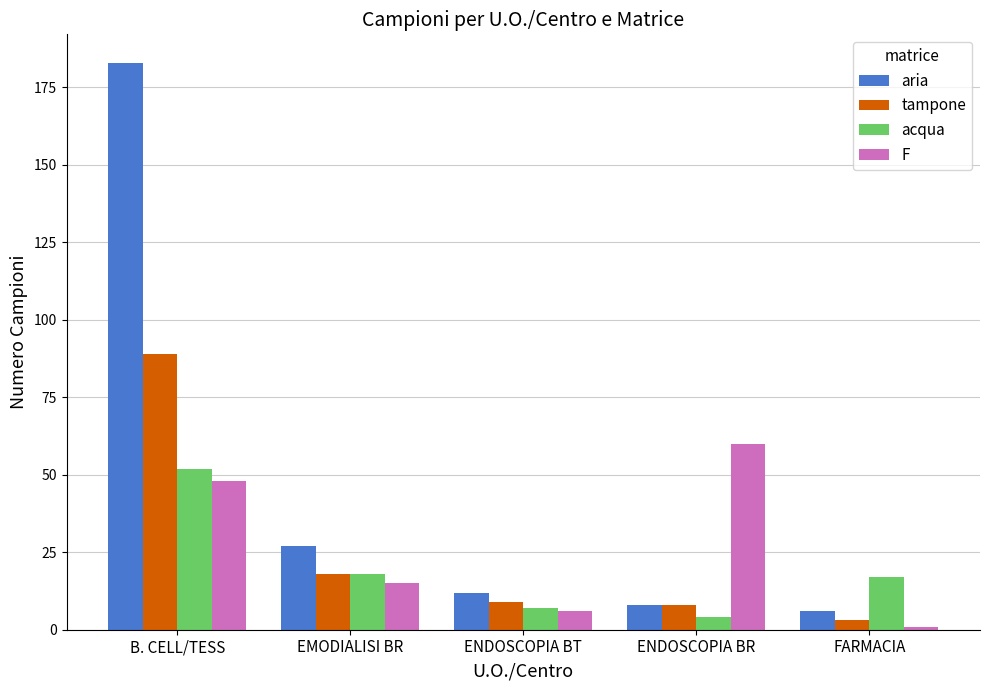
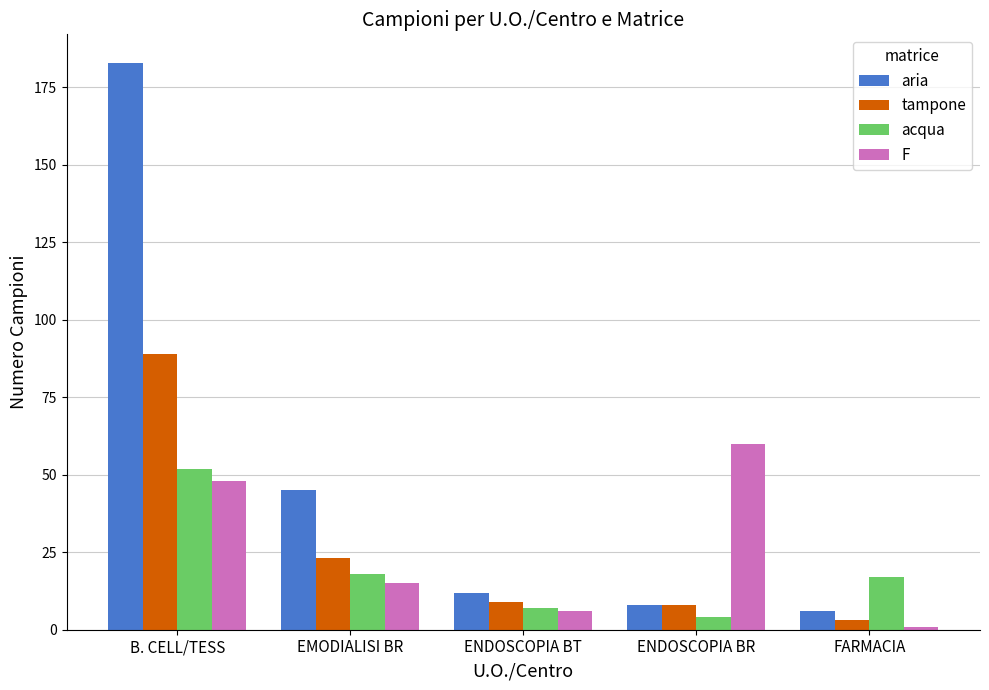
  {
    "aria": {
      "B. CELL/TESS": 183,
-     "EMODIALISI BR": 27,
+     "EMODIALISI BR": 45,
      "ENDOSCOPIA BT": 12,
      "ENDOSCOPIA BR": 8,
      "FARMACIA": 6
    },
    "tampone": {
      "B. CELL/TESS": 89,
-     "EMODIALISI BR": 18,
+     "EMODIALISI BR": 23,
      "ENDOSCOPIA BT": 9,
      "ENDOSCOPIA BR": 8,
      "FARMACIA": 3
    },
    "acqua": {
      "B. CELL/TESS": 52,
      "EMODIALISI BR": 18,
      "ENDOSCOPIA BT": 7,
      "ENDOSCOPIA BR": 4,
      "FARMACIA": 17
    },
    "F": {
      "B. CELL/TESS": 48,
      "EMODIALISI BR": 15,
      "ENDOSCOPIA BT": 6,
      "ENDOSCOPIA BR": 60,
      "FARMACIA": 1
    }
  }
